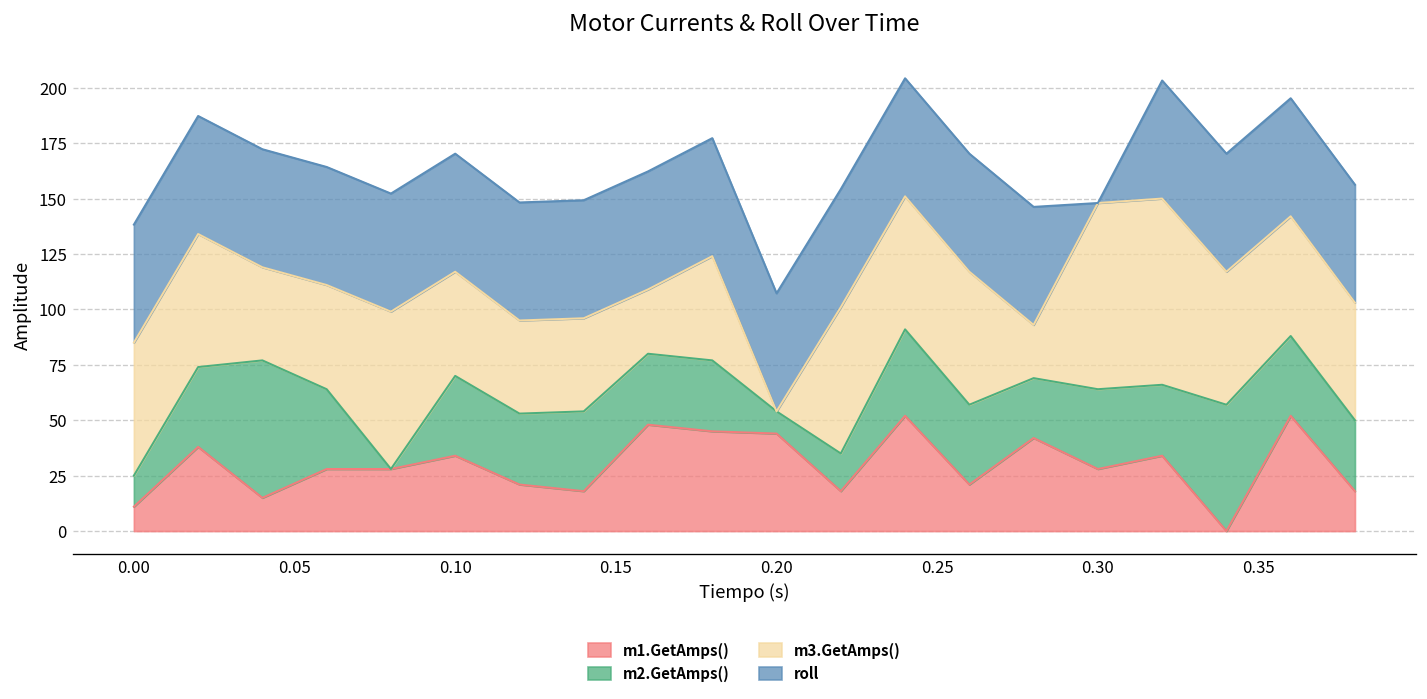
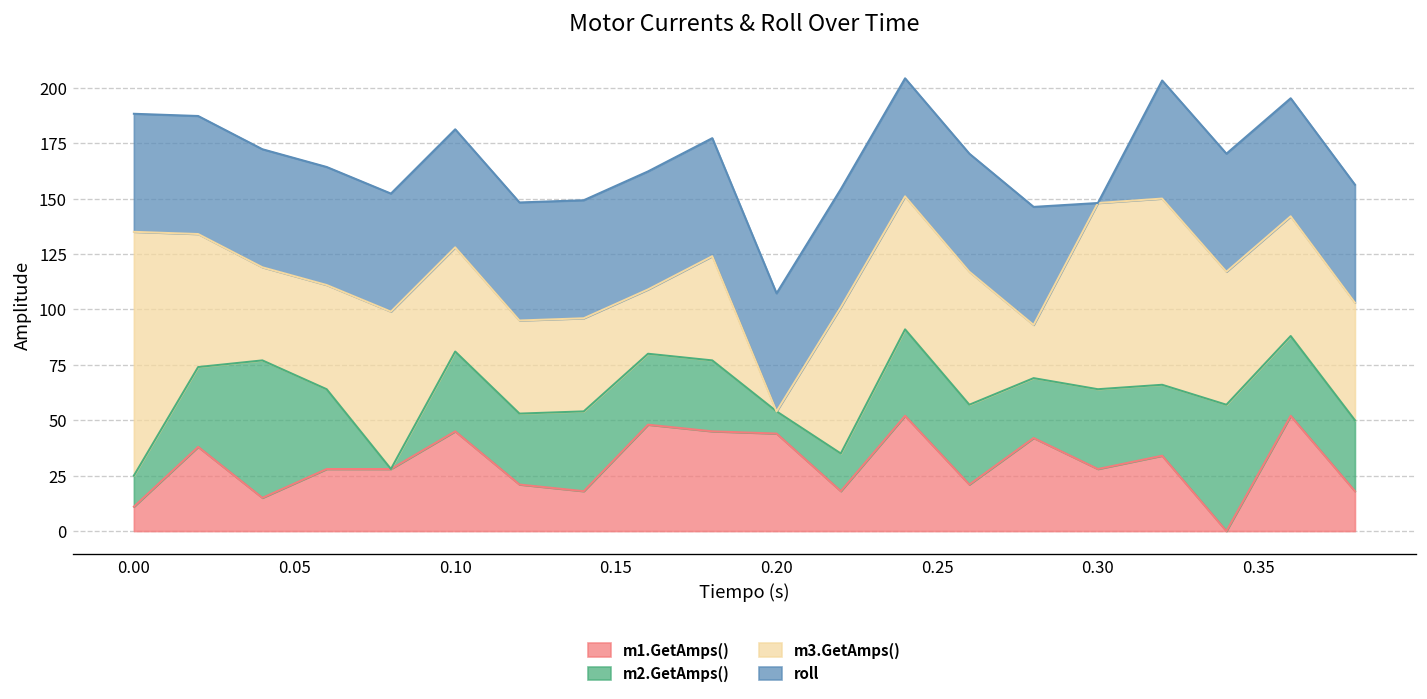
  {
    "m1.GetAmps()": {
      "0.00": 11,
-     "0.10": 34,
+     "0.10": 45,
      "0.20": 44,
      "0.30": 28
    },
    "m2.GetAmps()": {
      "0.00": 14,
      "0.10": 36,
      "0.30": 36
    },
    "m3.GetAmps()": {
-     "0.00": 60,
+     "0.00": 110,
      "0.10": 47
    },
    "roll": {
      "0.00": 53,
      "0.10": 53,
      "0.20": 53
    }
  }
